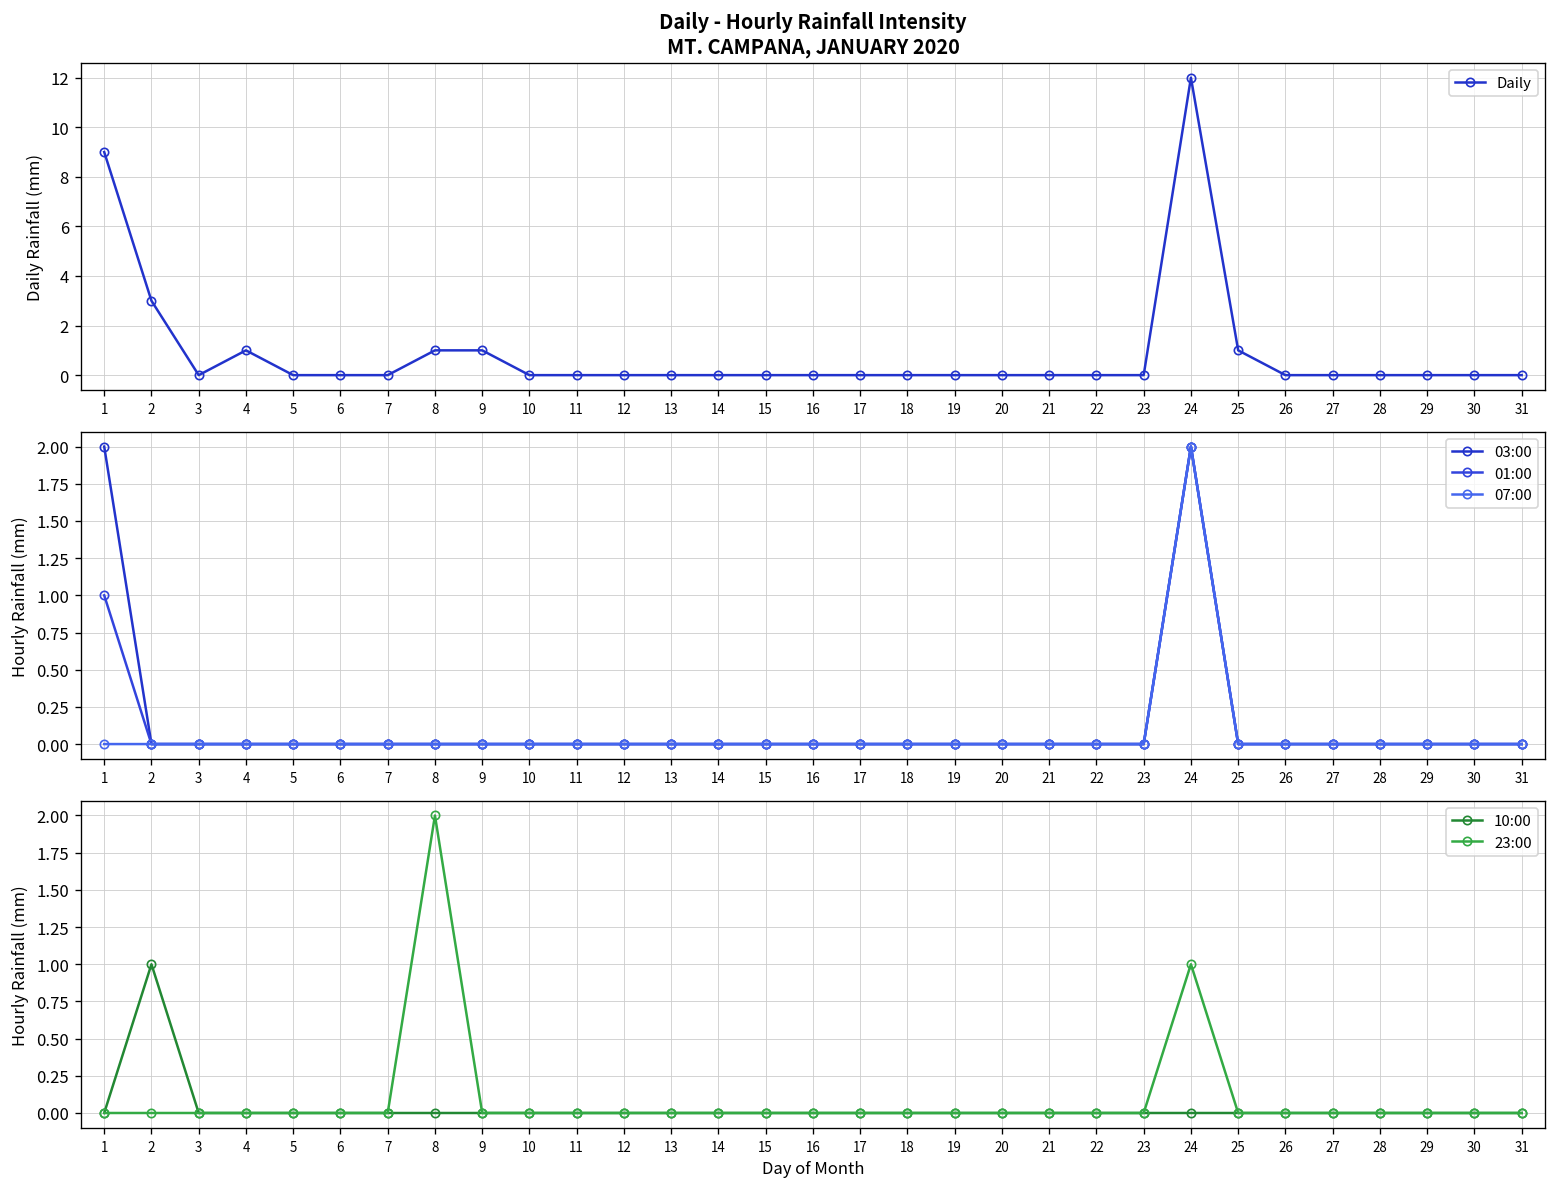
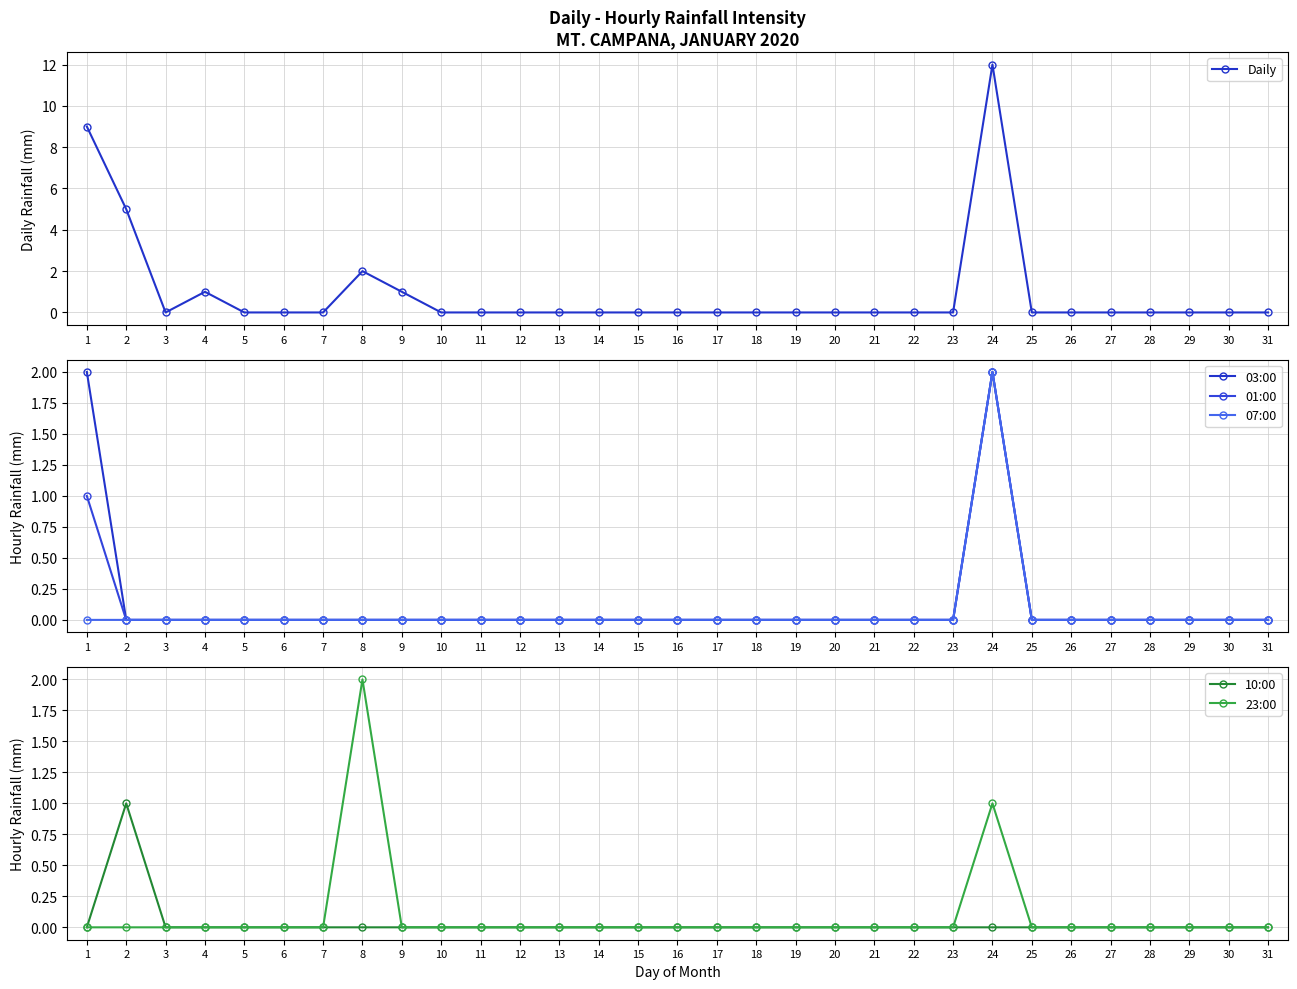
  {
    "Daily - Hourly Rainfall Intensity MT. CAMPANA, JANUARY 2020": {
      "1": 9,
-     "2": 3,
+     "2": 5,
      "3": 0,
      "4": 1,
      "5": 0,
      "6": 0,
      "7": 0,
-     "8": 1,
+     "8": 2,
      "9": 1,
      "10": 0,
      "11": 0,
      "12": 0,
      "13": 0,
      "14": 0,
      "15": 0,
      "16": 0,
      "17": 0,
      "18": 0,
      "19": 0,
      "20": 0,
      "21": 0,
      "22": 0,
      "23": 0,
      "24": 12,
-     "25": 1,
+     "25": 0,
      "26": 0,
      "27": 0,
      "28": 0,
      "29": 0,
      "30": 0,
      "31": 0
    }
  }
